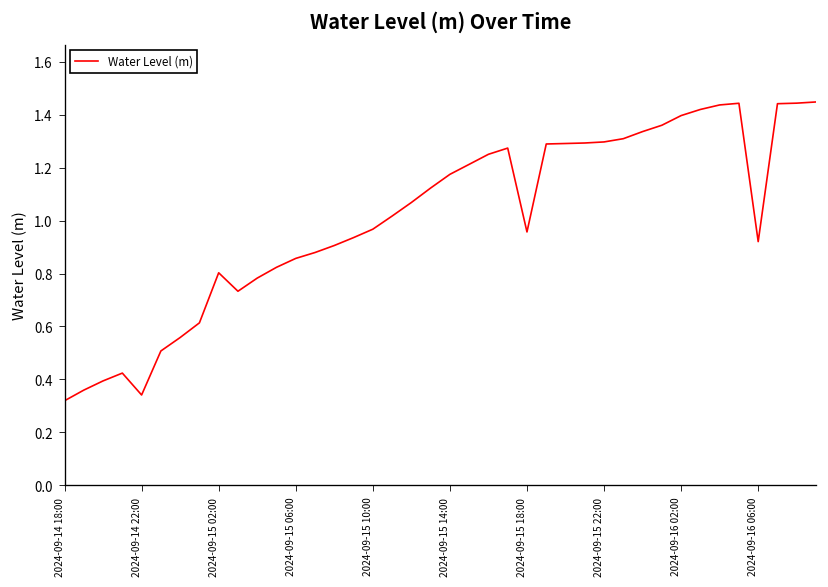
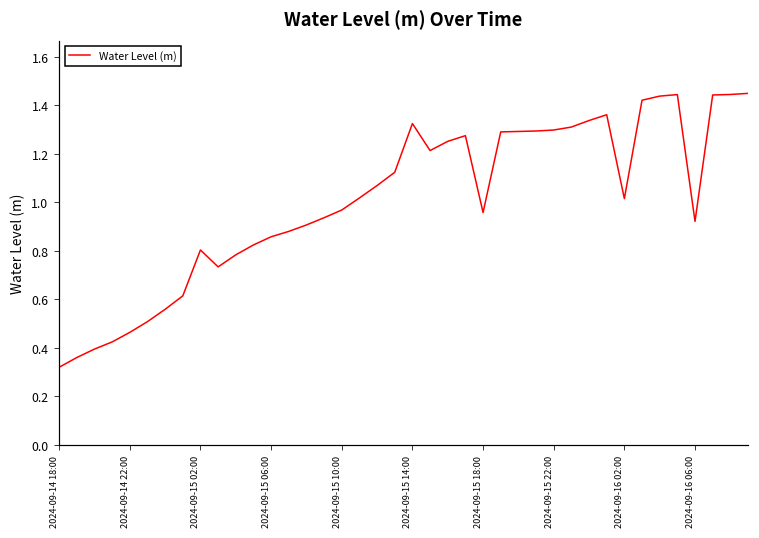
  {
    "2024-09-14 18:00": 0.32,
-   "2024-09-14 22:00": 0.34,
+   "2024-09-14 22:00": 0.46,
    "2024-09-15 02:00": 0.80,
    "2024-09-15 06:00": 0.86,
    "2024-09-15 10:00": 0.97,
-   "2024-09-15 14:00": 1.18,
+   "2024-09-15 14:00": 1.32,
    "2024-09-15 18:00": 0.96,
    "2024-09-15 22:00": 1.30,
-   "2024-09-16 02:00": 1.40,
+   "2024-09-16 02:00": 1.01,
    "2024-09-16 06:00": 0.92
  }
